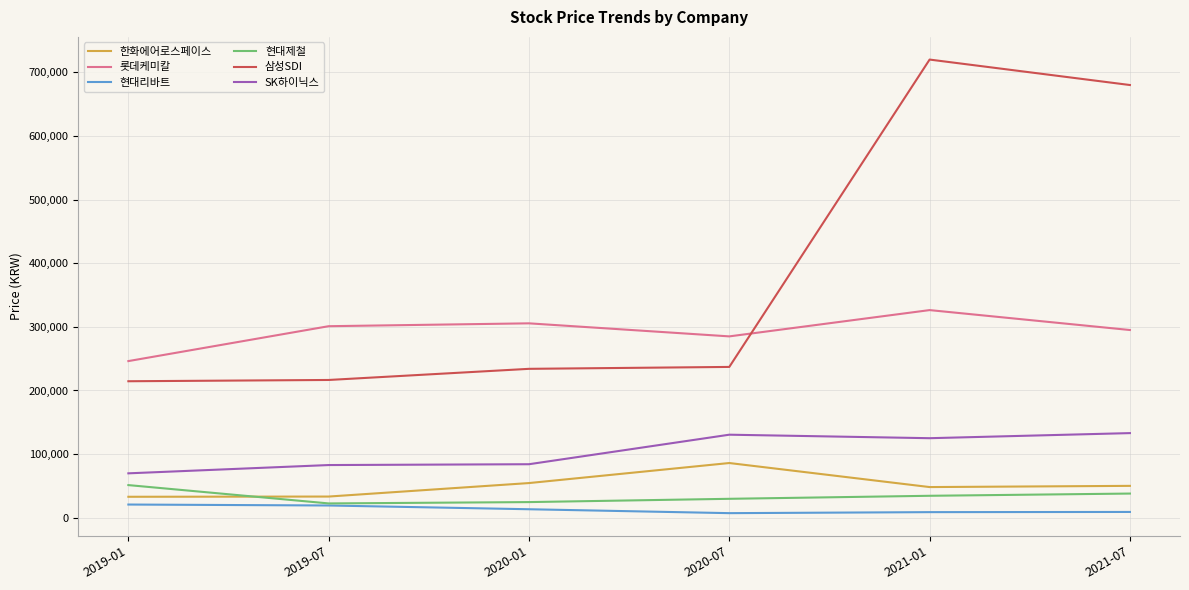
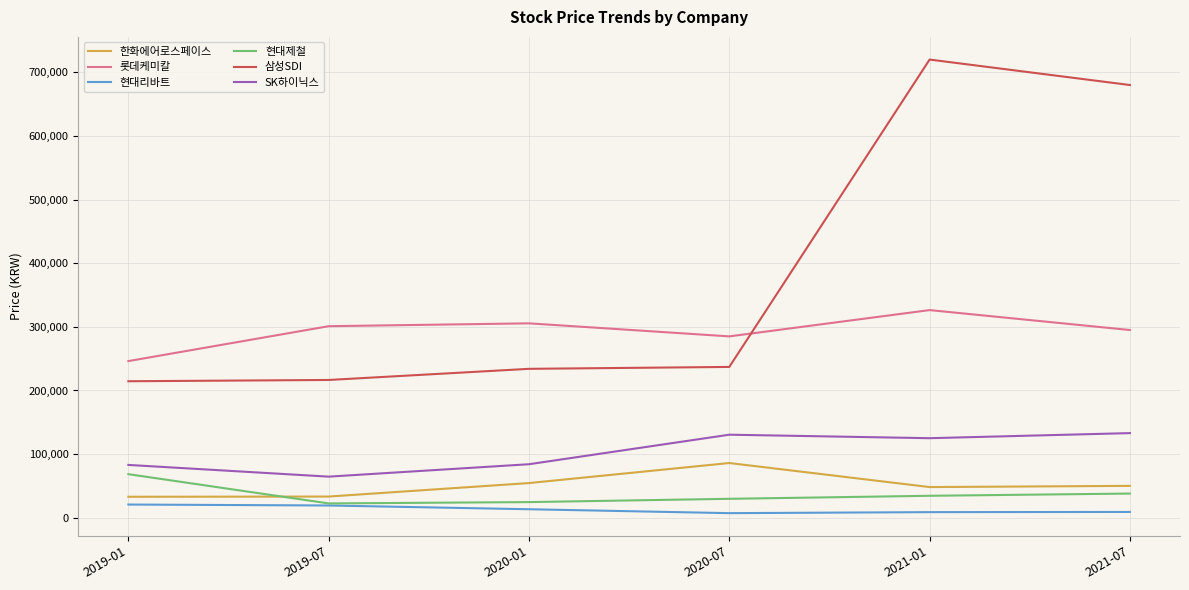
  {
    "한화에어로스페이스": {
      "2019-01": "30,000",
      "2019-07": "30,000",
      "2020-01": "50,000",
      "2020-07": "90,000",
      "2021-01": "50,000",
      "2021-07": "50,000"
    },
    "롯데케미칼": {
      "2019-01": "250,000",
      "2019-07": "300,000",
      "2020-01": "310,000",
      "2020-07": "290,000",
      "2021-01": "330,000",
      "2021-07": "300,000"
    },
    "현대리바트": {
      "2019-01": "20,000",
      "2020-01": "10,000",
      "2020-07": "10,000",
      "2021-01": "10,000",
      "2021-07": "10,000"
    },
    "현대제철": {
-     "2019-01": "50,000",
+     "2019-01": "70,000",
      "2020-01": "20,000",
      "2020-07": "30,000",
      "2021-01": "30,000",
      "2021-07": "40,000"
    },
    "삼성SDI": {
      "2019-01": "210,000",
      "2019-07": "220,000",
      "2020-01": "230,000",
      "2020-07": "240,000",
      "2021-01": "720,000",
      "2021-07": "680,000"
    },
    "SK하이닉스": {
-     "2019-01": "70,000",
-     "2019-07": "80,000",
+     "2019-01": "80,000",
+     "2019-07": "60,000",
      "2020-01": "80,000",
      "2020-07": "130,000",
      "2021-01": "130,000",
      "2021-07": "130,000"
    }
  }
